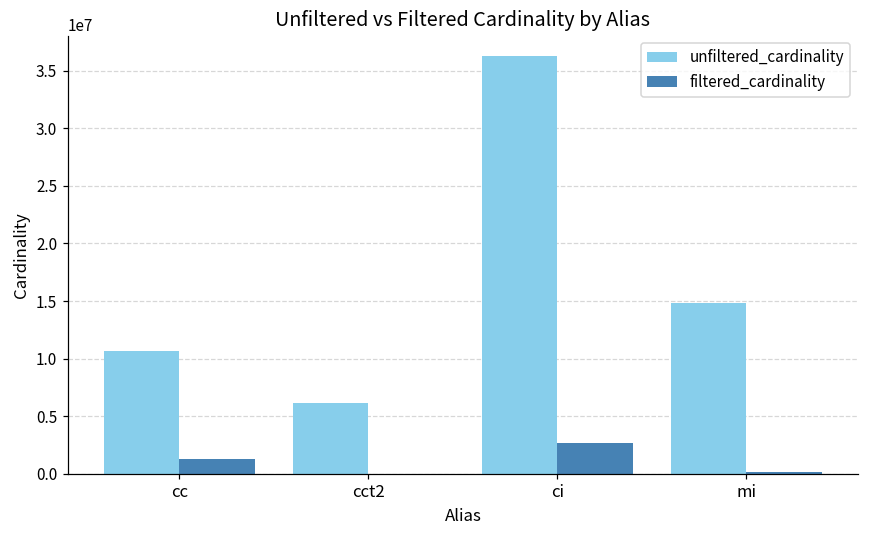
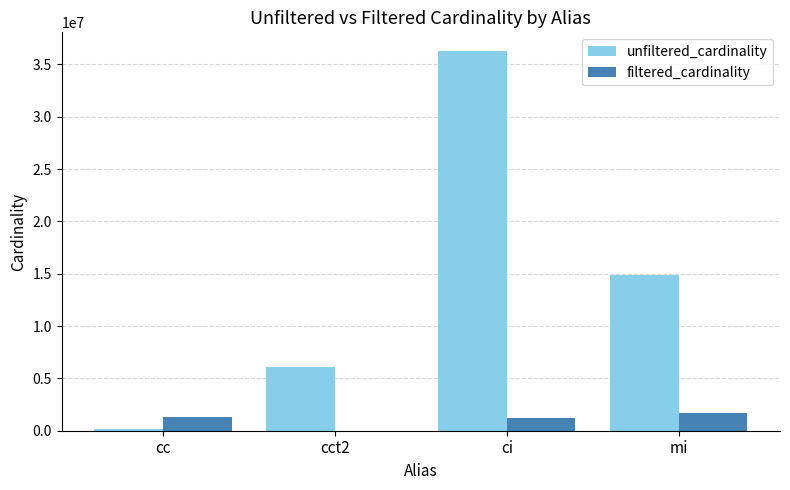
  {
    "unfiltered_cardinality": {
-     "cc": 10600000,
+     "cc": 100000,
      "cct2": 6100000,
      "ci": 36200000,
      "mi": 14800000
    },
    "filtered_cardinality": {
      "cc": 1300000,
-     "ci": 2700000,
-     "mi": 200000
+     "ci": 1200000,
+     "mi": 1700000
    }
  }
